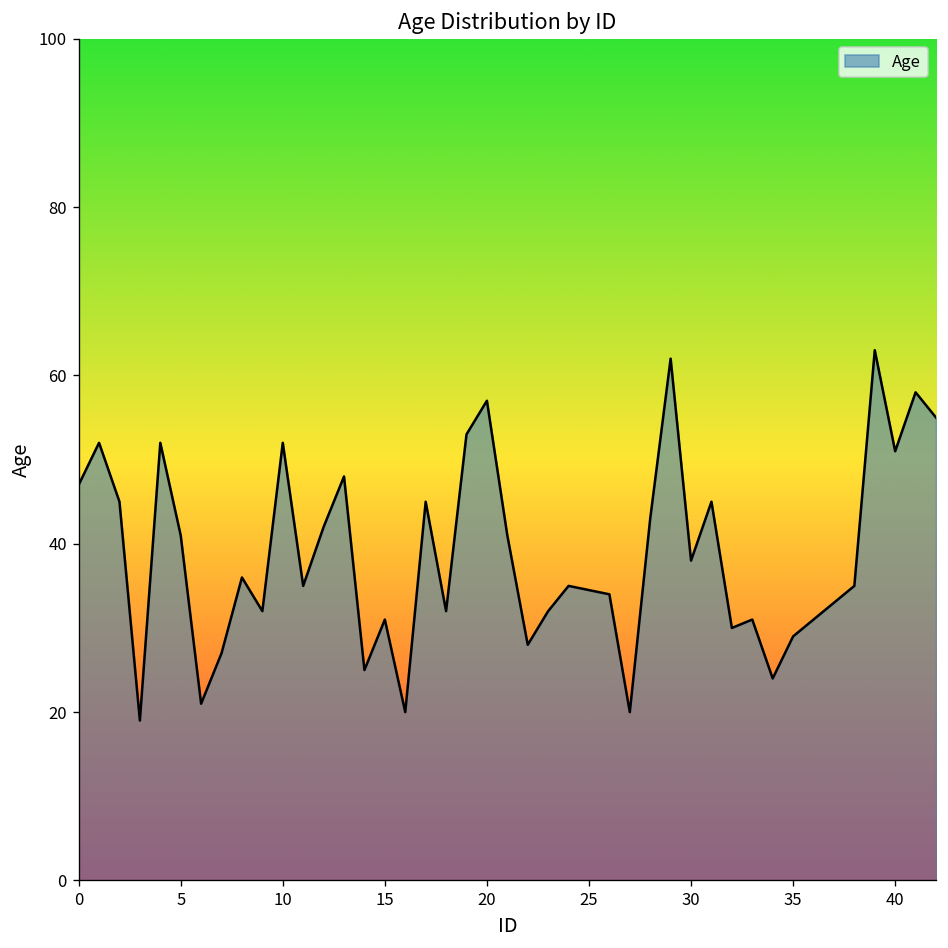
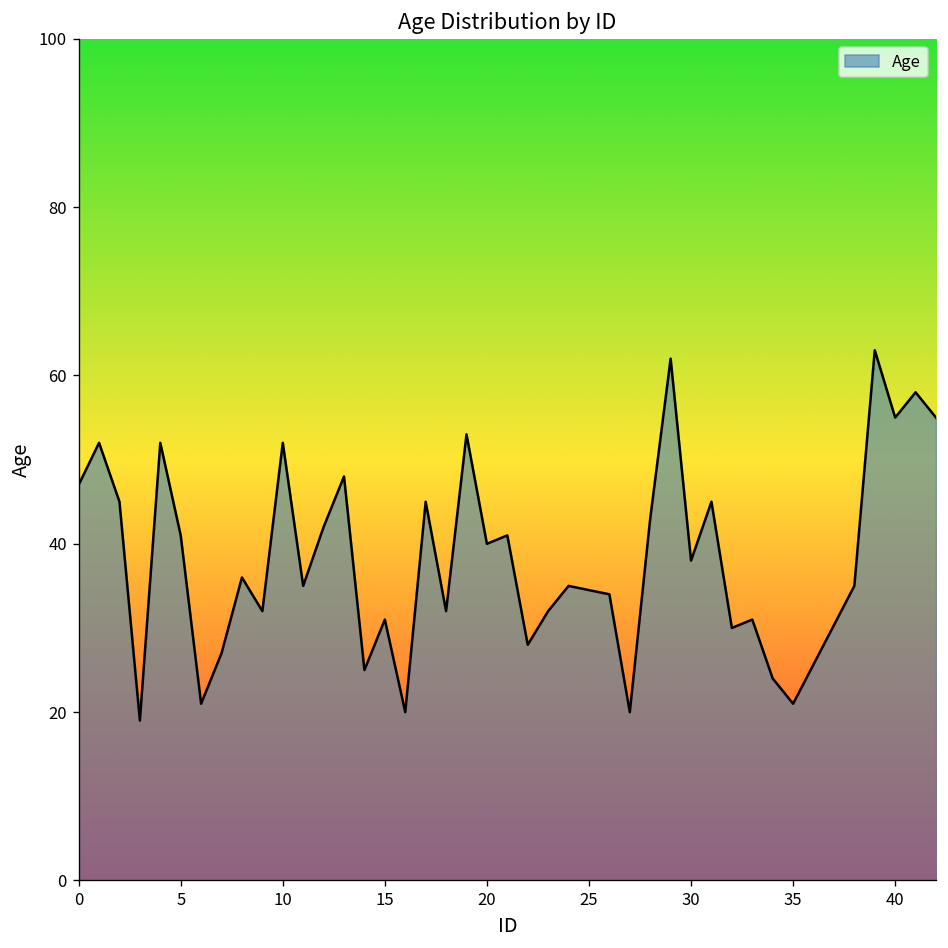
  {
    "0": 47,
    "5": 41,
    "10": 52,
    "15": 31,
-   "20": 57,
+   "20": 40,
    "30": 38,
-   "35": 29,
-   "40": 51
+   "35": 21,
+   "40": 55
  }
